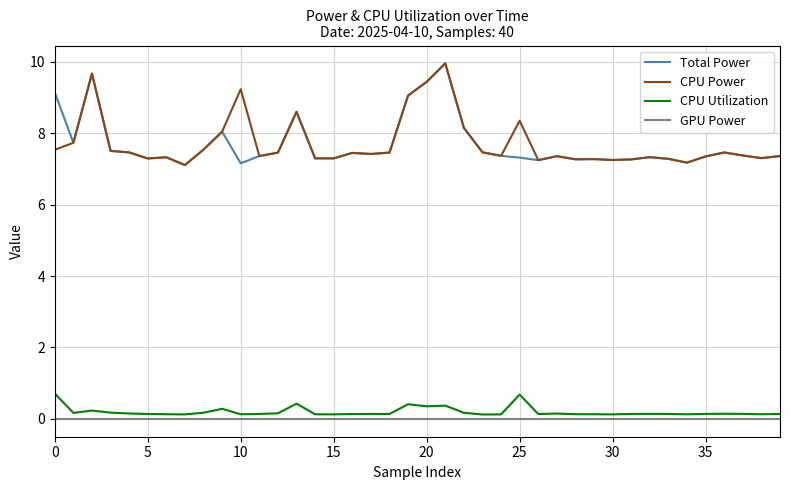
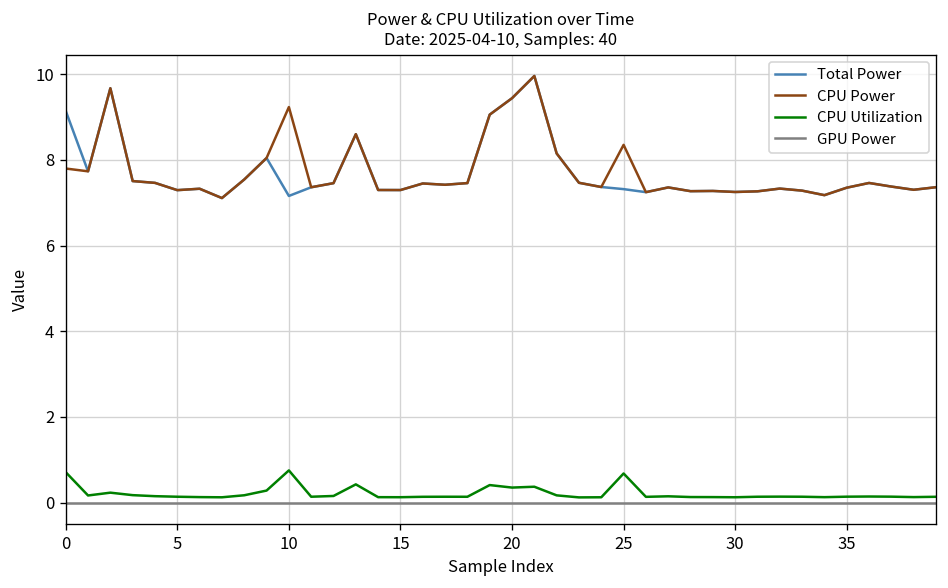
  {
    "Total Power": {
      "0": 9.1,
      "10": 7.2,
      "25": 7.3
    },
    "CPU Power": {
-     "0": 7.5,
+     "0": 7.8,
      "10": 9.2,
      "25": 8.3
    },
    "CPU Utilization": {
      "0": 0.7,
      "5": 0.1,
-     "10": 0.1,
+     "10": 0.8,
      "15": 0.1,
      "20": 0.4,
      "25": 0.7,
      "30": 0.1,
      "35": 0.1
    },
    "GPU Power": {
      "0": 0.0,
      "5": 0.0,
      "10": 0.0,
      "15": 0.0,
      "20": 0.0,
      "25": 0.0,
      "30": 0.0,
      "35": 0.0
    }
  }
